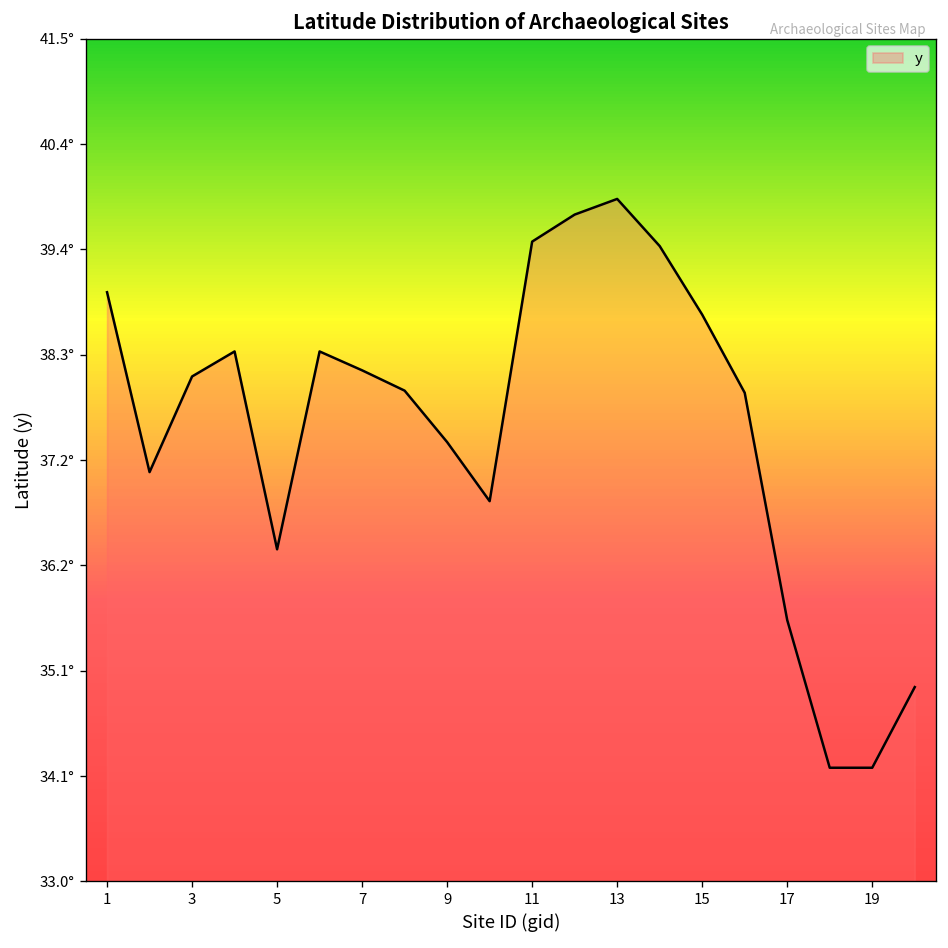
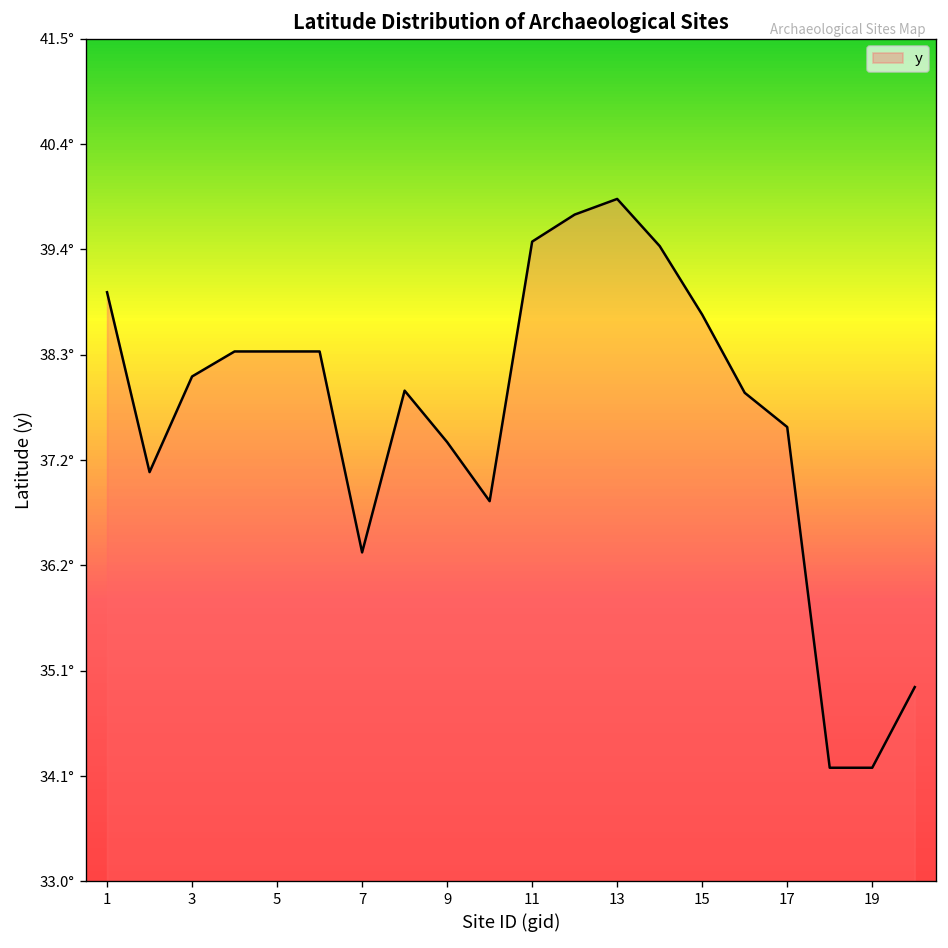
  {
    "1": "38.9°",
    "3": "38.1°",
-   "5": "36.4°",
-   "7": "38.2°",
+   "5": "38.3°",
+   "7": "36.3°",
    "9": "37.4°",
    "11": "39.5°",
    "13": "39.9°",
    "15": "38.7°",
-   "17": "35.6°",
+   "17": "37.6°",
    "19": "34.1°"
  }
